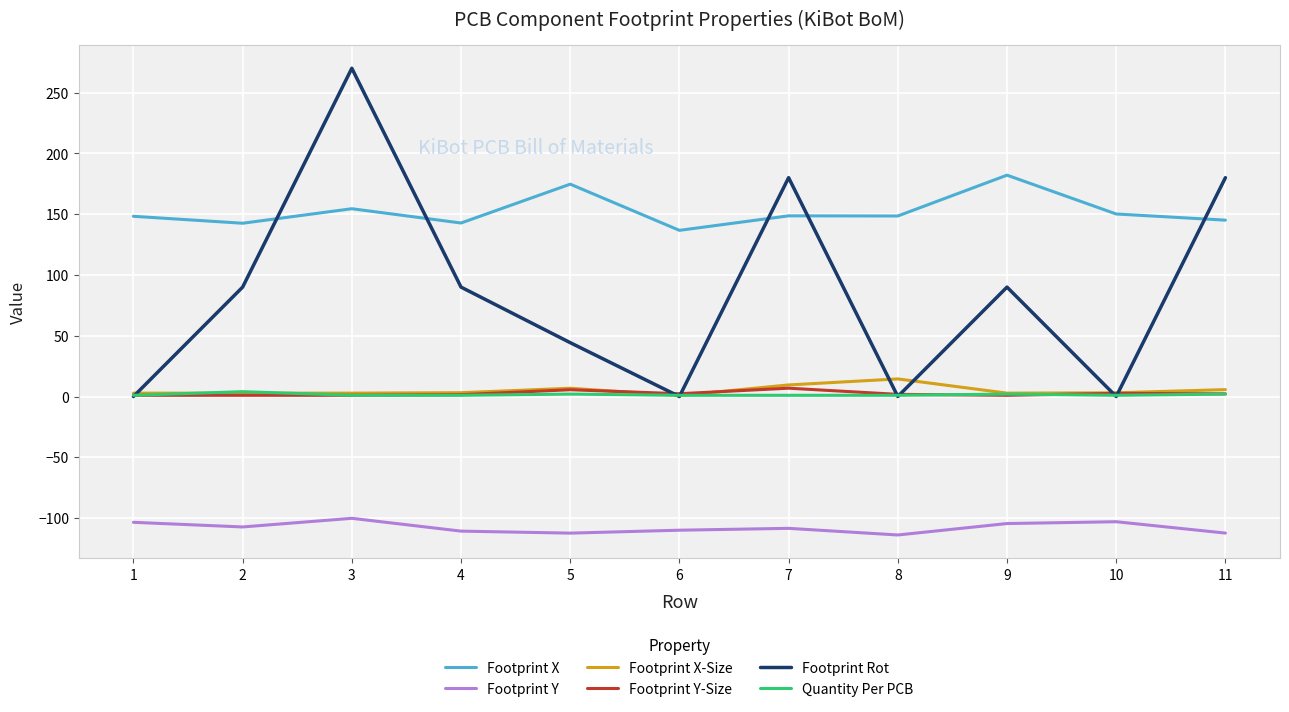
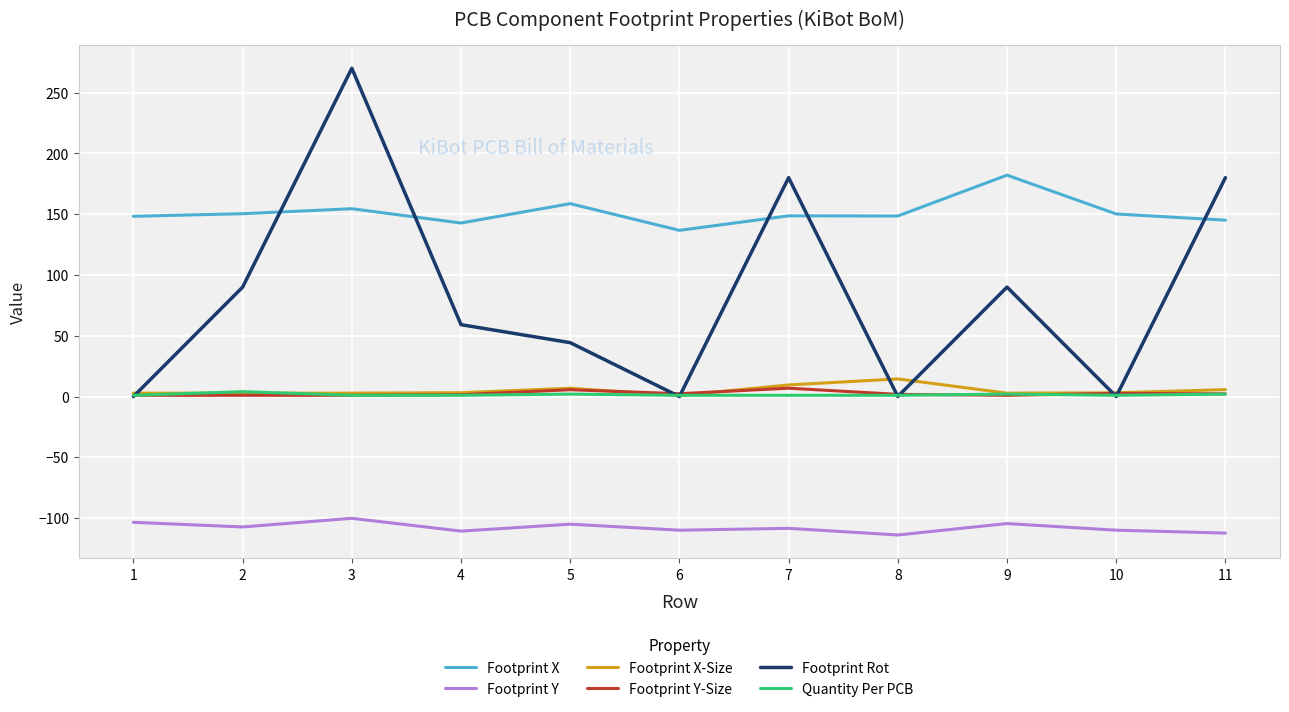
  {
    "Footprint X": {
      "1": 148,
-     "2": 143,
+     "2": 150,
      "3": 154,
      "4": 143,
-     "5": 175,
+     "5": 159,
      "6": 137,
      "7": 149,
      "8": 149,
      "9": 182,
      "10": 150,
      "11": 145
    },
    "Footprint Y": {
      "1": -103,
      "2": -107,
      "3": -100,
      "4": -111,
-     "5": -112,
+     "5": -105,
      "6": -110,
      "7": -108,
      "8": -114,
      "9": -104,
-     "10": -103,
+     "10": -110,
      "11": -112
    },
    "Footprint X-Size": {
      "7": 10,
      "8": 14,
      "11": 6
    },
    "Footprint Y-Size": {
      "7": 7
    },
    "Footprint Rot": {
      "2": 90,
      "3": 270,
-     "4": 90,
+     "4": 59,
      "5": 44,
      "7": 180,
      "9": 90,
      "11": 180
    },
    "Quantity Per PCB": {
      "5": 2,
      "7": 1
    }
  }
